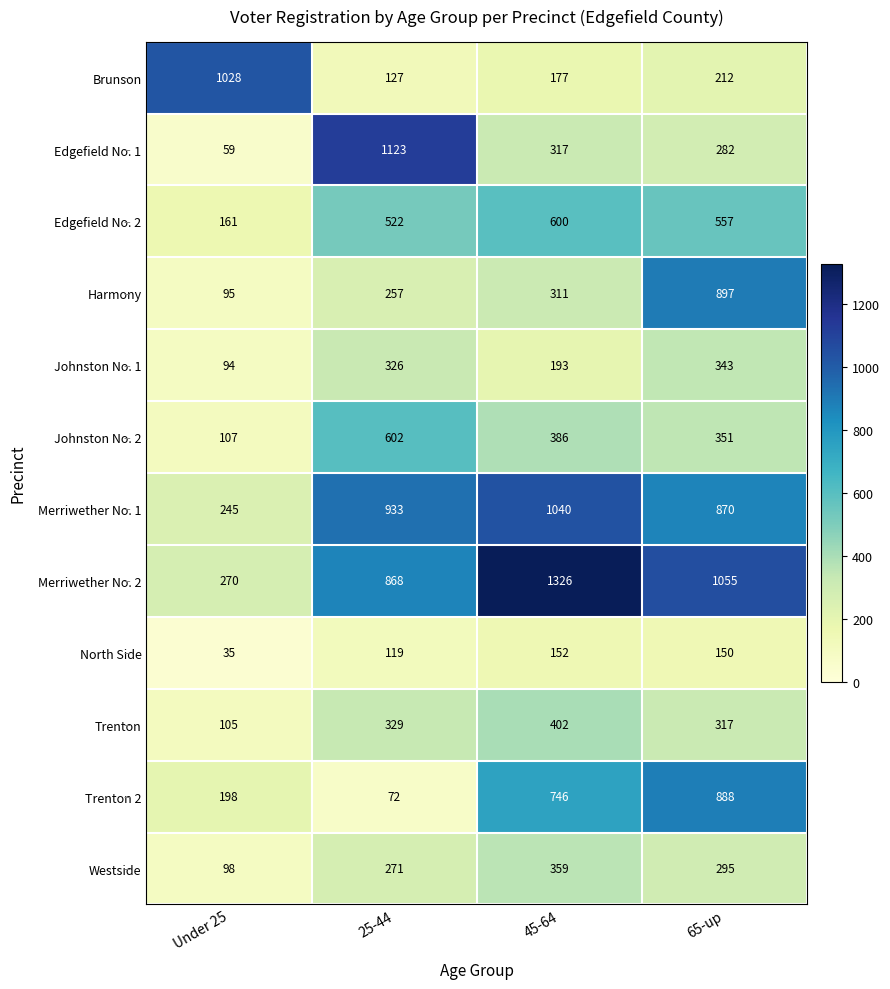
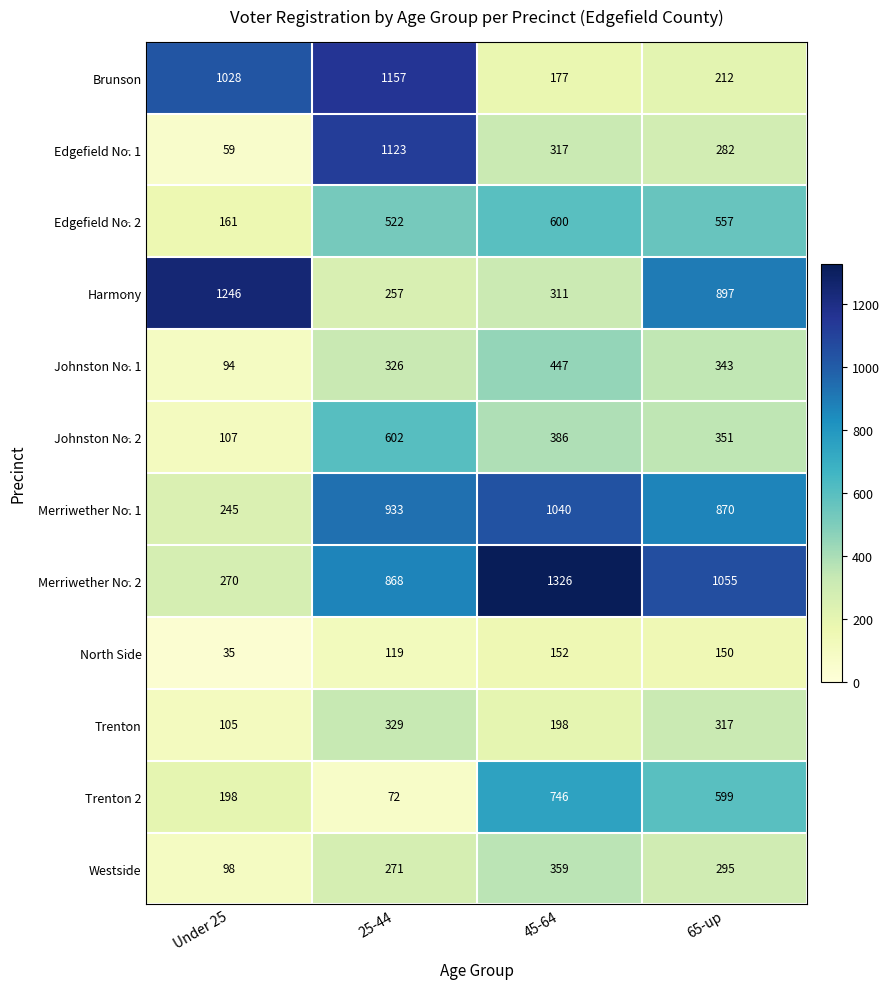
  {
    "Brunson": {
      "Under 25": 1028,
-     "25-44": 127,
+     "25-44": 1157,
      "45-64": 177,
      "65-up": 212
    },
    "Edgefield No. 1": {
      "Under 25": 59,
      "25-44": 1123,
      "45-64": 317,
      "65-up": 282
    },
    "Edgefield No. 2": {
      "Under 25": 161,
      "25-44": 522,
      "45-64": 600,
      "65-up": 557
    },
    "Harmony": {
-     "Under 25": 95,
+     "Under 25": 1246,
      "25-44": 257,
      "45-64": 311,
      "65-up": 897
    },
    "Johnston No. 1": {
      "Under 25": 94,
      "25-44": 326,
-     "45-64": 193,
+     "45-64": 447,
      "65-up": 343
    },
    "Johnston No. 2": {
      "Under 25": 107,
      "25-44": 602,
      "45-64": 386,
      "65-up": 351
    },
    "Merriwether No. 1": {
      "Under 25": 245,
      "25-44": 933,
      "45-64": 1040,
      "65-up": 870
    },
    "Merriwether No. 2": {
      "Under 25": 270,
      "25-44": 868,
      "45-64": 1326,
      "65-up": 1055
    },
    "North Side": {
      "Under 25": 35,
      "25-44": 119,
      "45-64": 152,
      "65-up": 150
    },
    "Trenton": {
      "Under 25": 105,
      "25-44": 329,
-     "45-64": 402,
+     "45-64": 198,
      "65-up": 317
    },
    "Trenton 2": {
      "Under 25": 198,
      "25-44": 72,
      "45-64": 746,
-     "65-up": 888
+     "65-up": 599
    },
    "Westside": {
      "Under 25": 98,
      "25-44": 271,
      "45-64": 359,
      "65-up": 295
    }
  }
